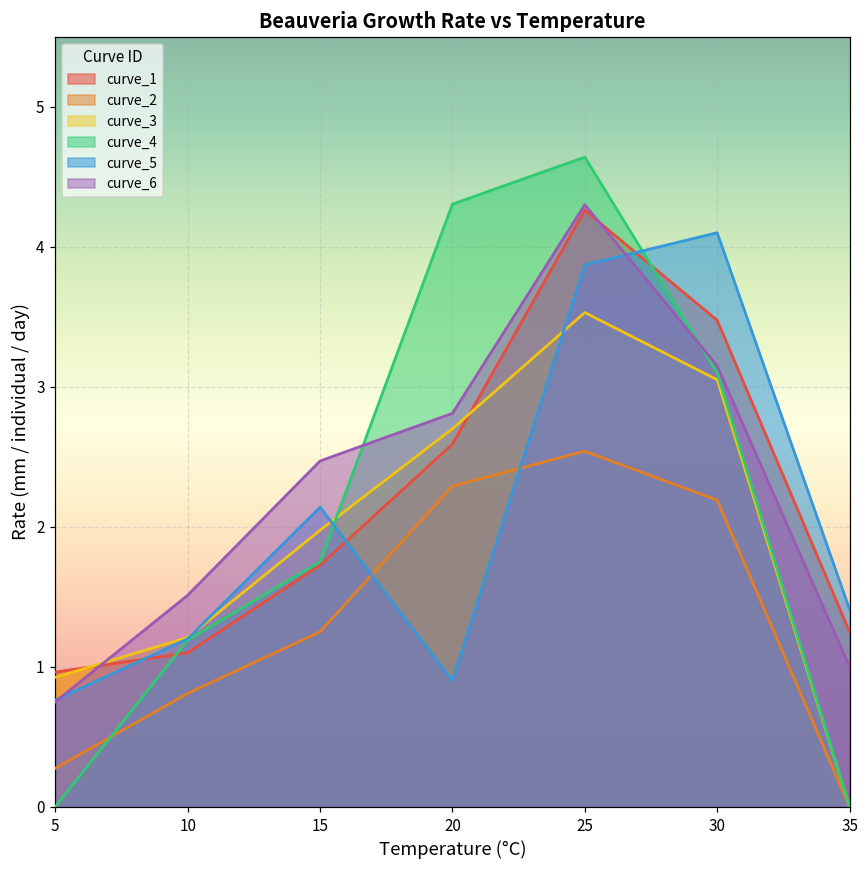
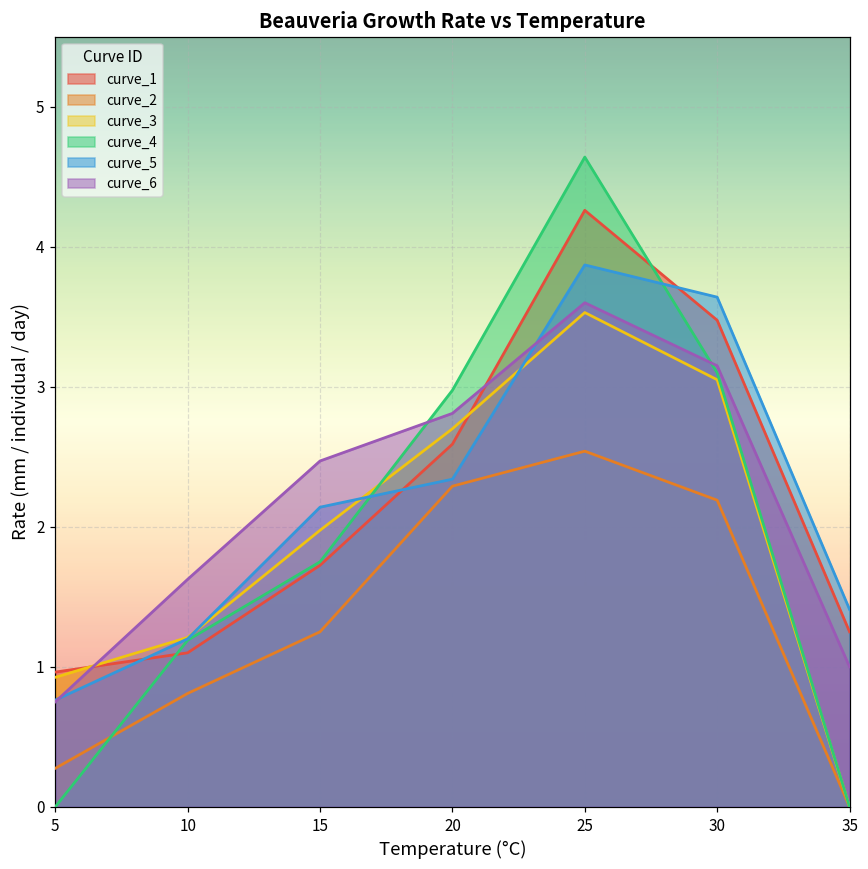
  {
    "curve_4": {
      "5": 0.00,
      "15": 1.75,
-     "20": 4.30,
+     "20": 2.98,
      "25": 4.64,
      "30": 3.10
    },
    "curve_5": {
      "15": 2.14,
-     "20": 0.90,
+     "20": 2.34,
      "25": 3.87,
-     "30": 4.10,
+     "30": 3.64,
      "35": 1.41
    },
    "curve_6": {
-     "10": 1.51,
+     "10": 1.63,
      "15": 2.47,
      "20": 2.81,
-     "25": 4.3,
+     "25": 3.6,
      "30": 3.15,
      "35": 1.00
    }
  }
